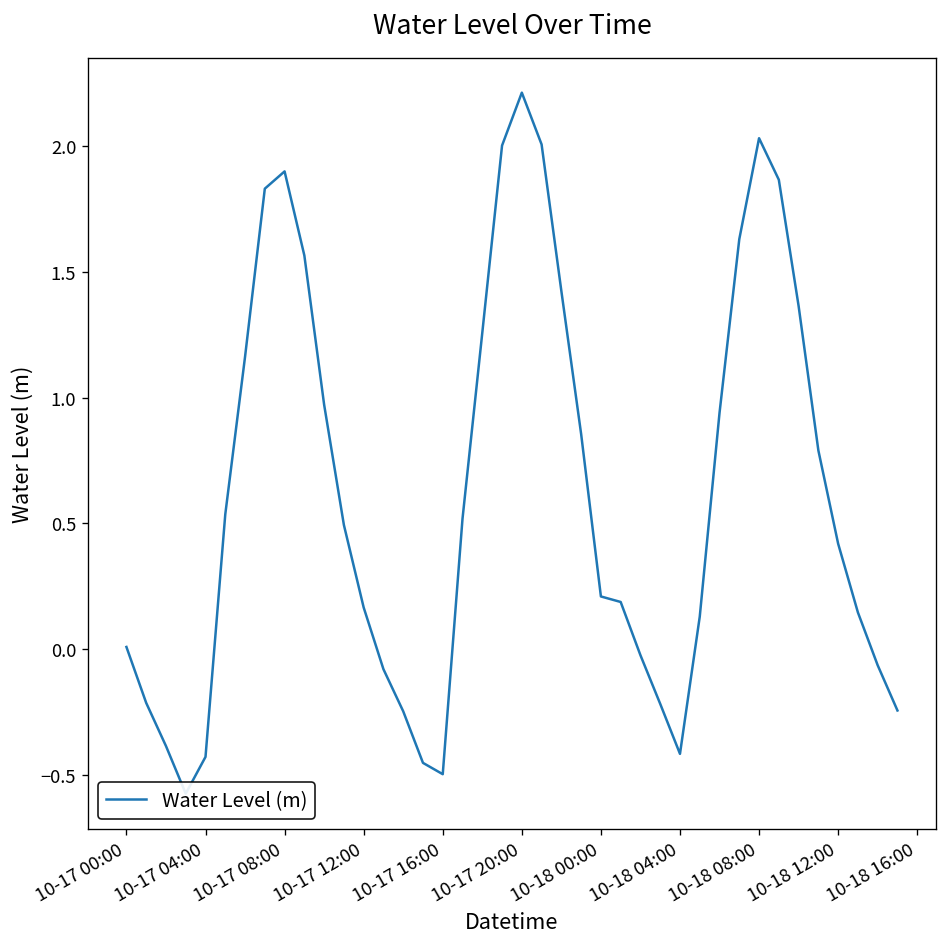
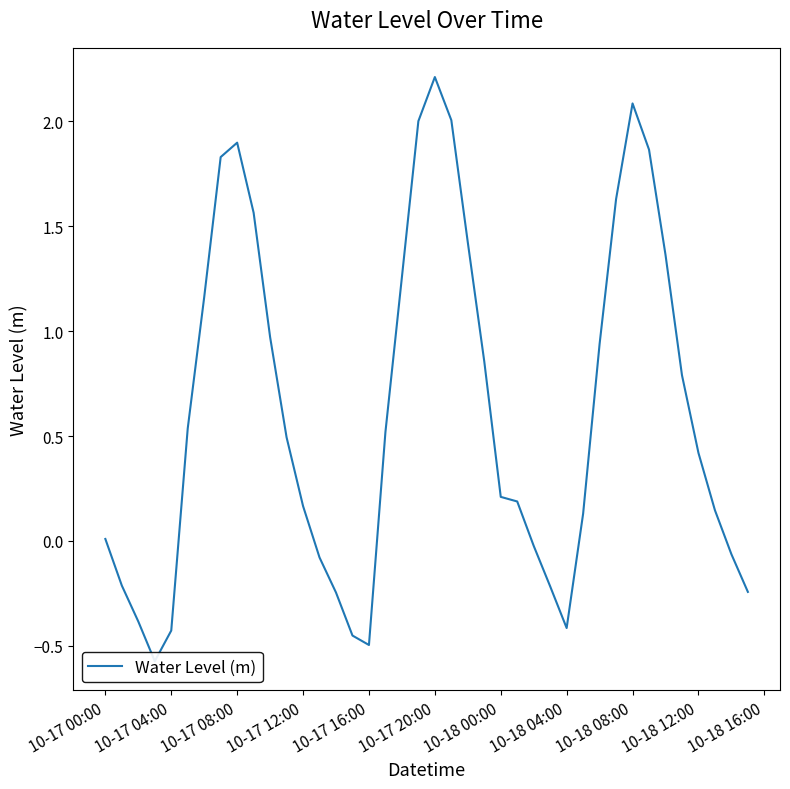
  {
    "10-17 00:00": 0.01,
    "10-17 04:00": -0.43,
    "10-17 08:00": 1.90,
    "10-17 12:00": 0.17,
    "10-17 16:00": -0.50,
    "10-17 20:00": 2.21,
    "10-18 00:00": 0.21,
    "10-18 04:00": -0.42,
-   "10-18 08:00": 2.03,
+   "10-18 08:00": 2.09,
    "10-18 12:00": 0.42
  }
